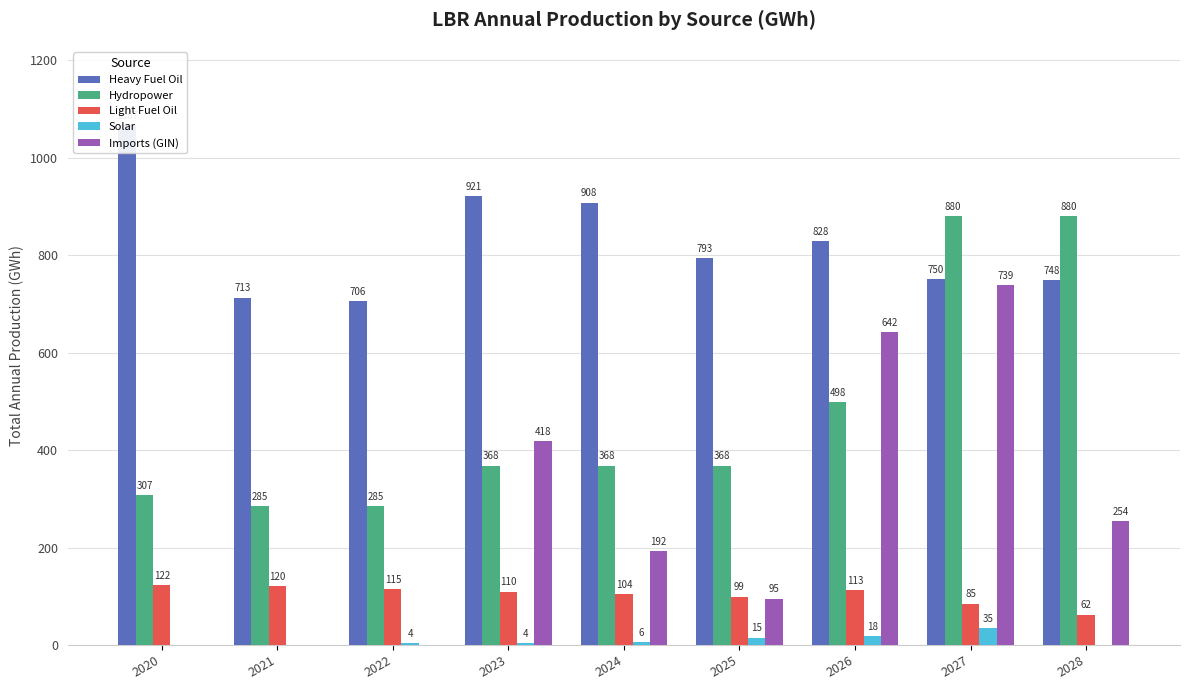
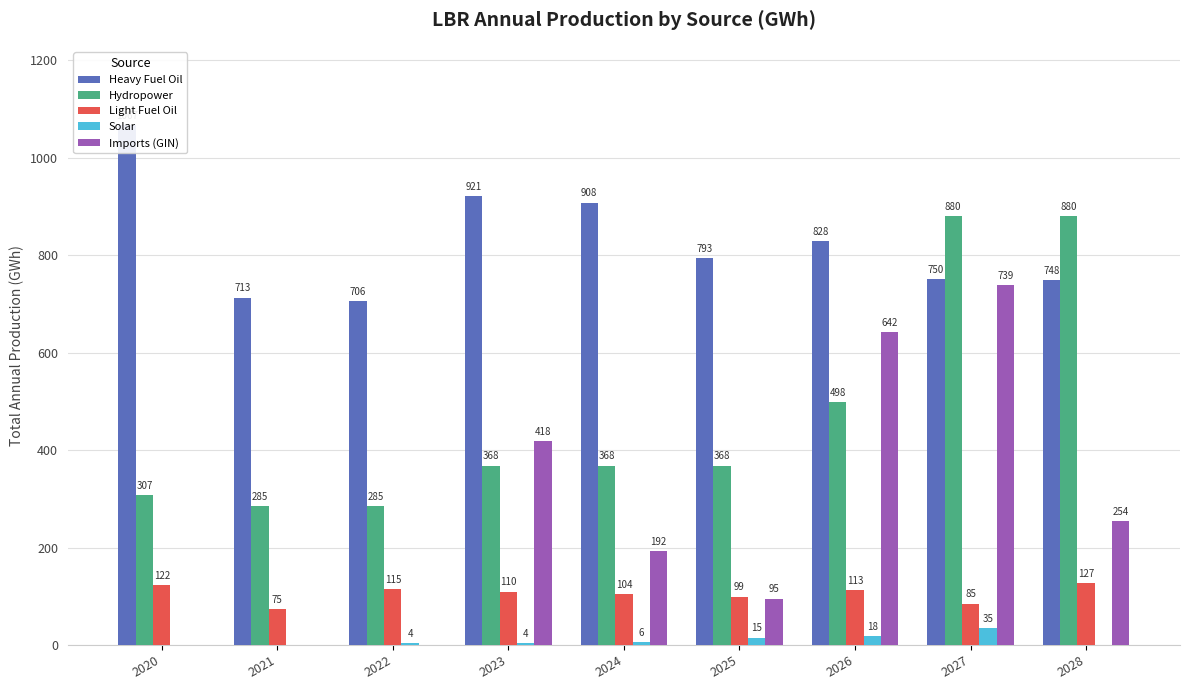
  {
    "Heavy Fuel Oil": {
      "2021": 713,
      "2022": 706,
      "2023": 921,
      "2024": 908,
      "2025": 793,
      "2026": 828,
      "2027": 750,
      "2028": 748
    },
    "Hydropower": {
      "2020": 307,
      "2021": 285,
      "2022": 285,
      "2023": 368,
      "2024": 368,
      "2025": 368,
      "2026": 498,
      "2027": 880,
      "2028": 880
    },
    "Light Fuel Oil": {
      "2020": 122,
-     "2021": 120,
+     "2021": 75,
      "2022": 115,
      "2023": 110,
      "2024": 104,
      "2025": 99,
      "2026": 113,
      "2027": 85,
-     "2028": 62
+     "2028": 127
    },
    "Solar": {
      "2022": 4,
      "2023": 4,
      "2024": 6,
      "2025": 15,
      "2026": 18,
      "2027": 35
    },
    "Imports (GIN)": {
      "2023": 418,
      "2024": 192,
      "2025": 95,
      "2026": 642,
      "2027": 739,
      "2028": 254
    }
  }
